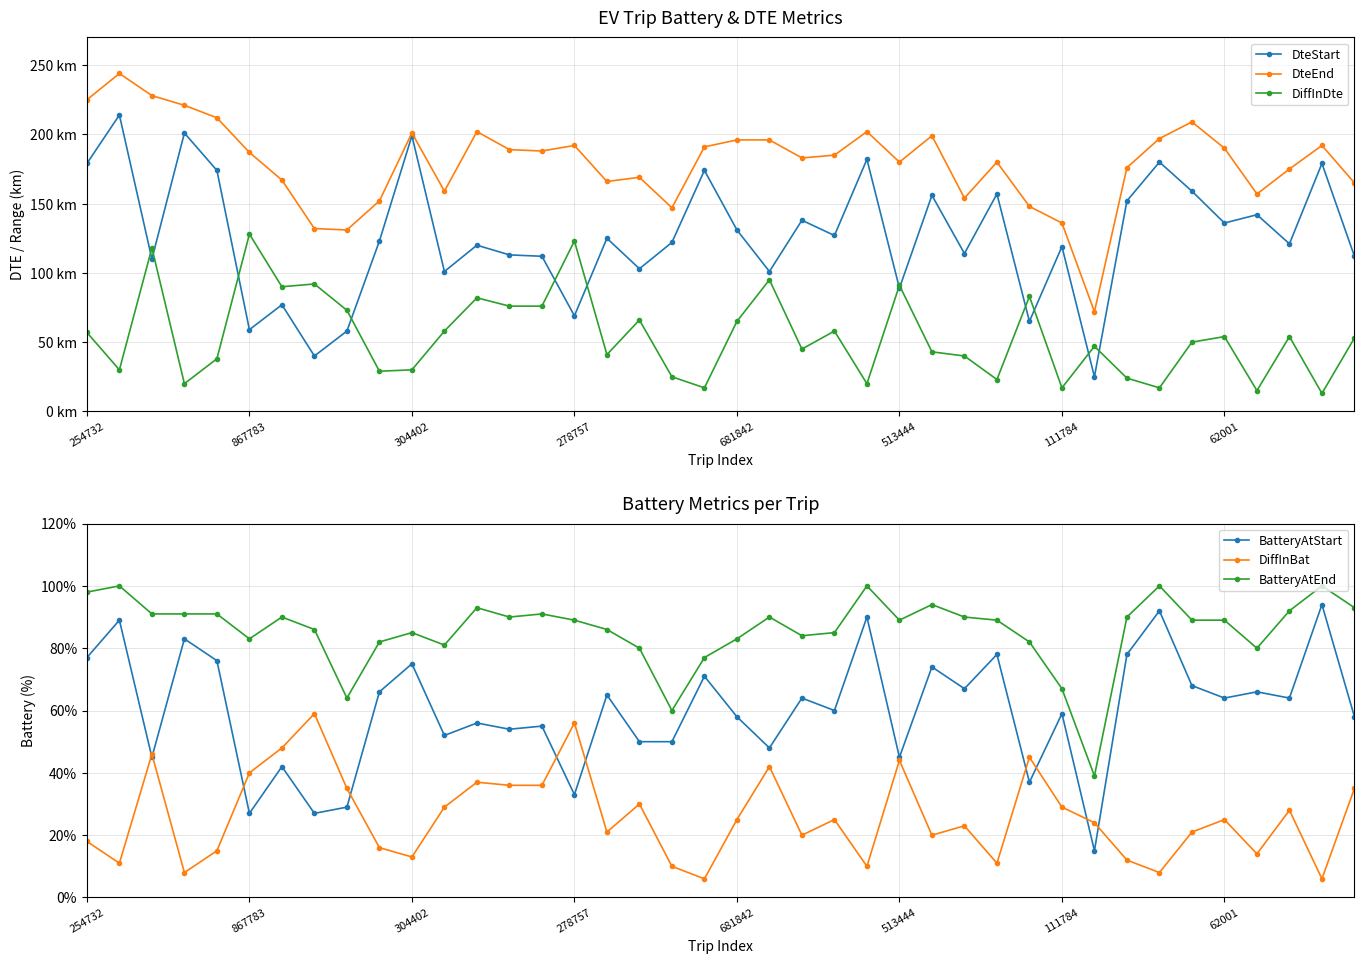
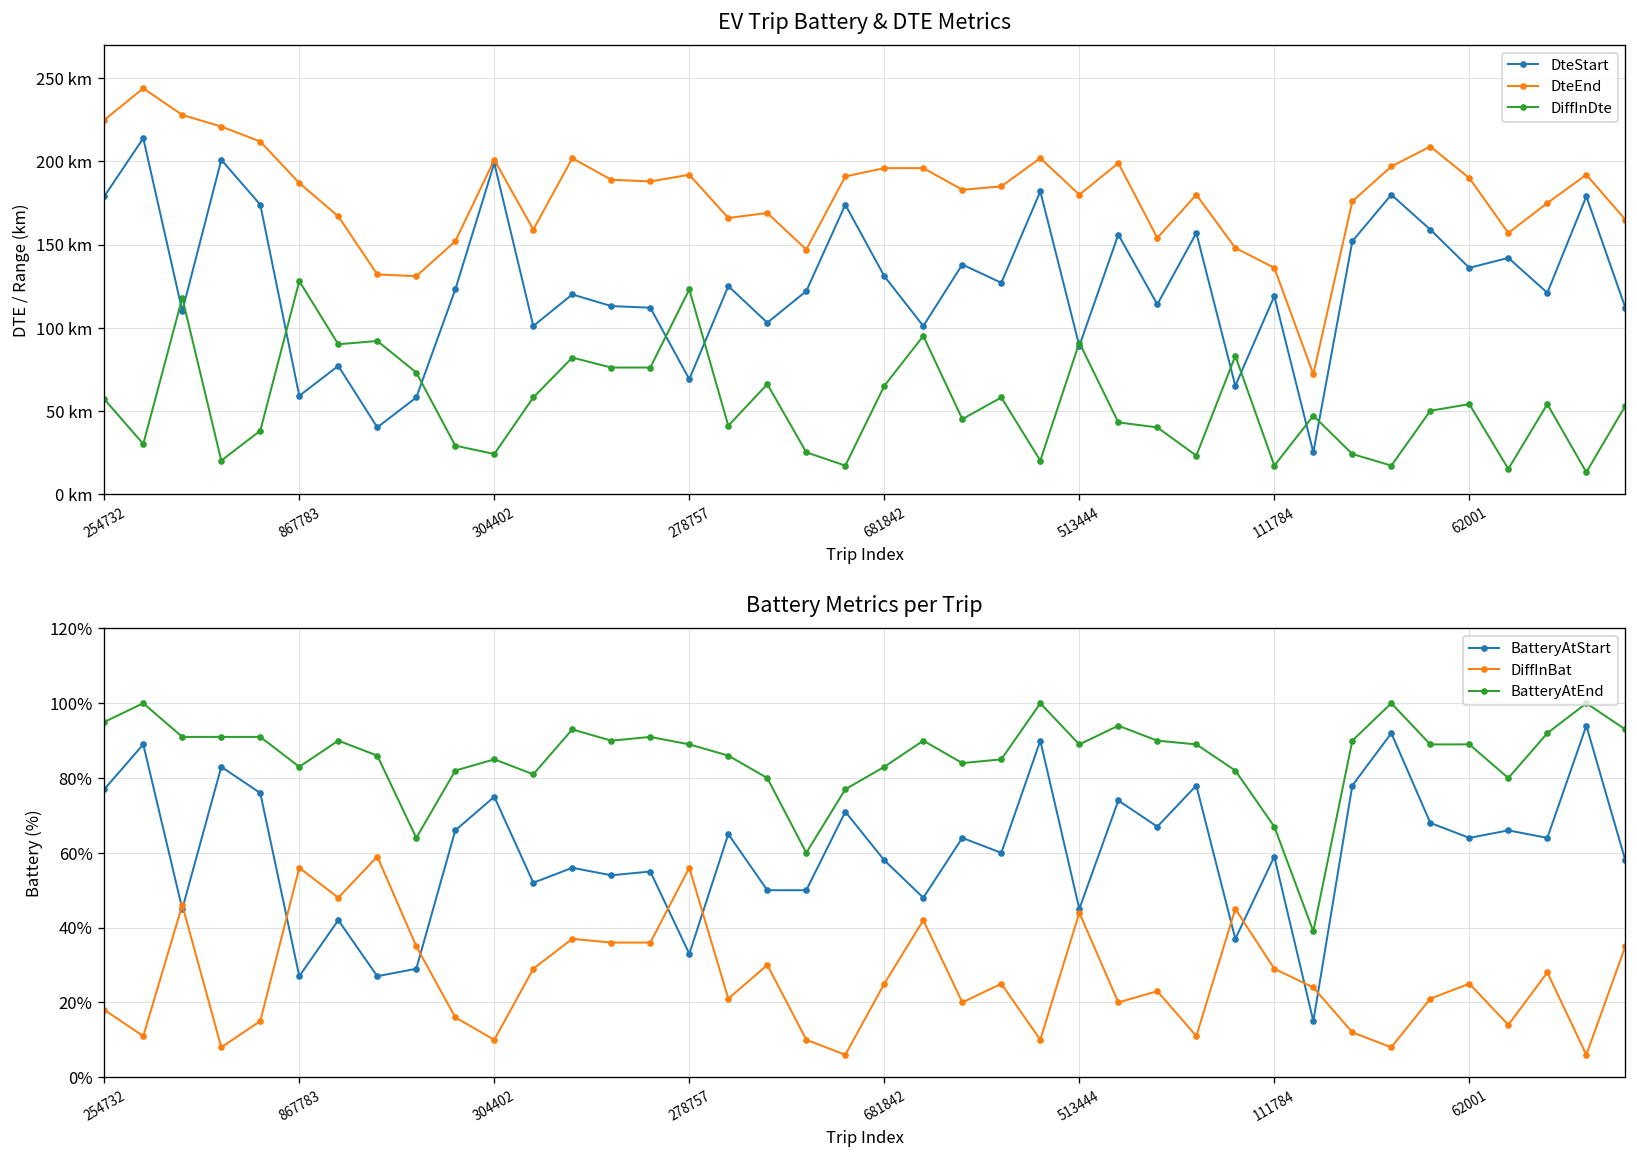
  {
    "EV Trip Battery & DTE Metrics": {
      "DteStart": {
        "254732": "179 km",
        "867783": "59 km",
        "304402": "199 km",
        "278757": "69 km",
        "681842": "131 km",
        "513444": "89 km",
        "111784": "119 km",
        "62001": "136 km"
      },
      "DteEnd": {
        "254732": "225 km",
        "867783": "187 km",
        "304402": "201 km",
        "278757": "192 km",
        "681842": "196 km",
        "513444": "180 km",
        "111784": "136 km",
        "62001": "190 km"
      },
      "DiffInDte": {
        "254732": "57 km",
        "867783": "128 km",
-       "304402": "30 km",
+       "304402": "24 km",
        "278757": "123 km",
        "681842": "65 km",
        "513444": "91 km",
        "111784": "17 km",
        "62001": "54 km"
      }
    },
    "Battery Metrics per Trip": {
      "BatteryAtStart": {
        "254732": "77%",
        "867783": "27%",
        "304402": "75%",
        "278757": "33%",
        "681842": "58%",
        "513444": "45%",
        "111784": "59%",
        "62001": "64%"
      },
      "DiffInBat": {
        "254732": "18%",
-       "867783": "40%",
-       "304402": "13%",
+       "867783": "56%",
+       "304402": "10%",
        "278757": "56%",
        "681842": "25%",
        "513444": "44%",
        "111784": "29%",
        "62001": "25%"
      },
      "BatteryAtEnd": {
-       "254732": "98%",
+       "254732": "95%",
        "867783": "83%",
        "304402": "85%",
        "278757": "89%",
        "681842": "83%",
        "513444": "89%",
        "111784": "67%",
        "62001": "89%"
      }
    }
  }
